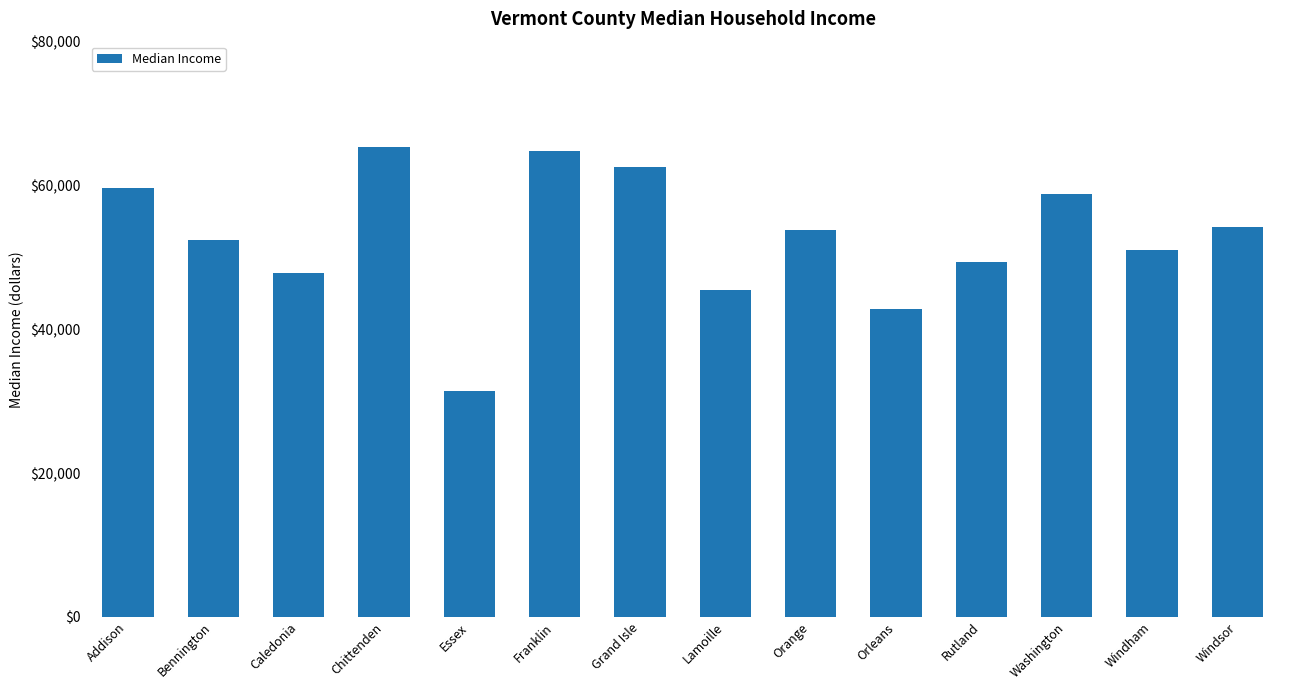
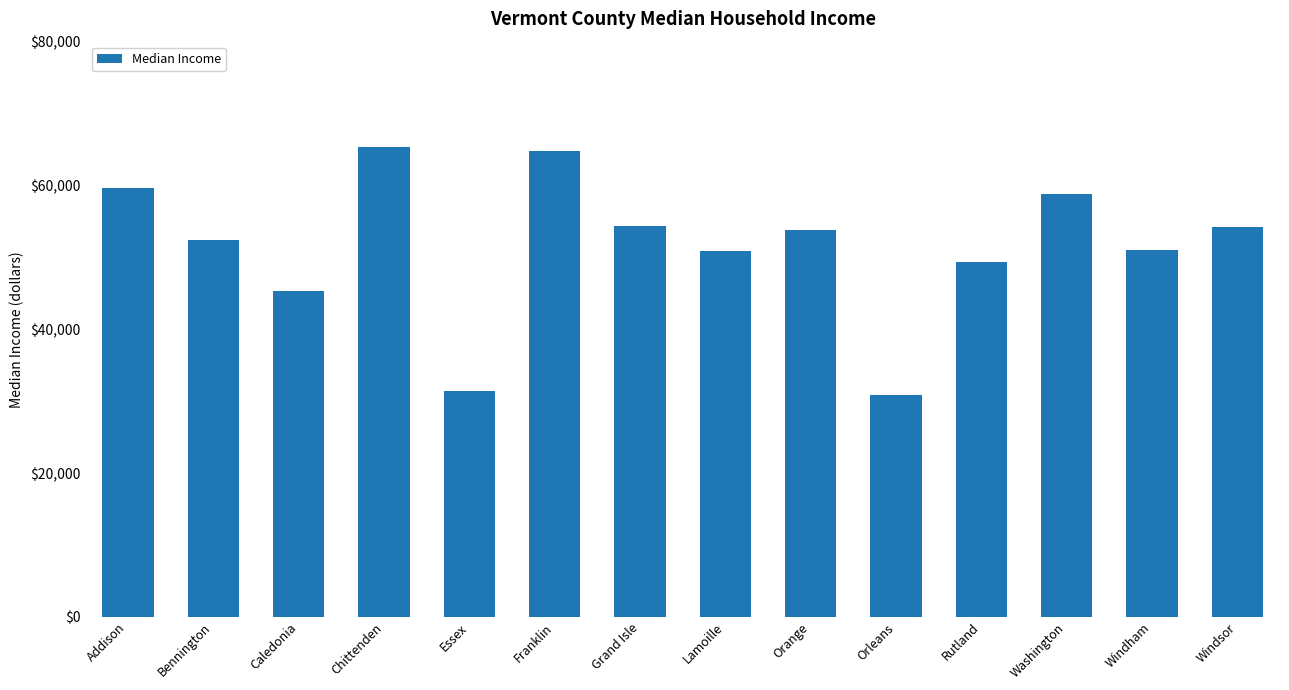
  {
    "Addison": "$60,000",
    "Bennington": "$52,000",
-   "Caledonia": "$48,000",
+   "Caledonia": "$45,000",
    "Chittenden": "$65,000",
    "Essex": "$31,000",
    "Franklin": "$65,000",
-   "Grand Isle": "$63,000",
-   "Lamoille": "$45,000",
+   "Grand Isle": "$54,000",
+   "Lamoille": "$51,000",
    "Orange": "$54,000",
-   "Orleans": "$43,000",
+   "Orleans": "$31,000",
    "Rutland": "$49,000",
    "Washington": "$59,000",
    "Windham": "$51,000",
    "Windsor": "$54,000"
  }
